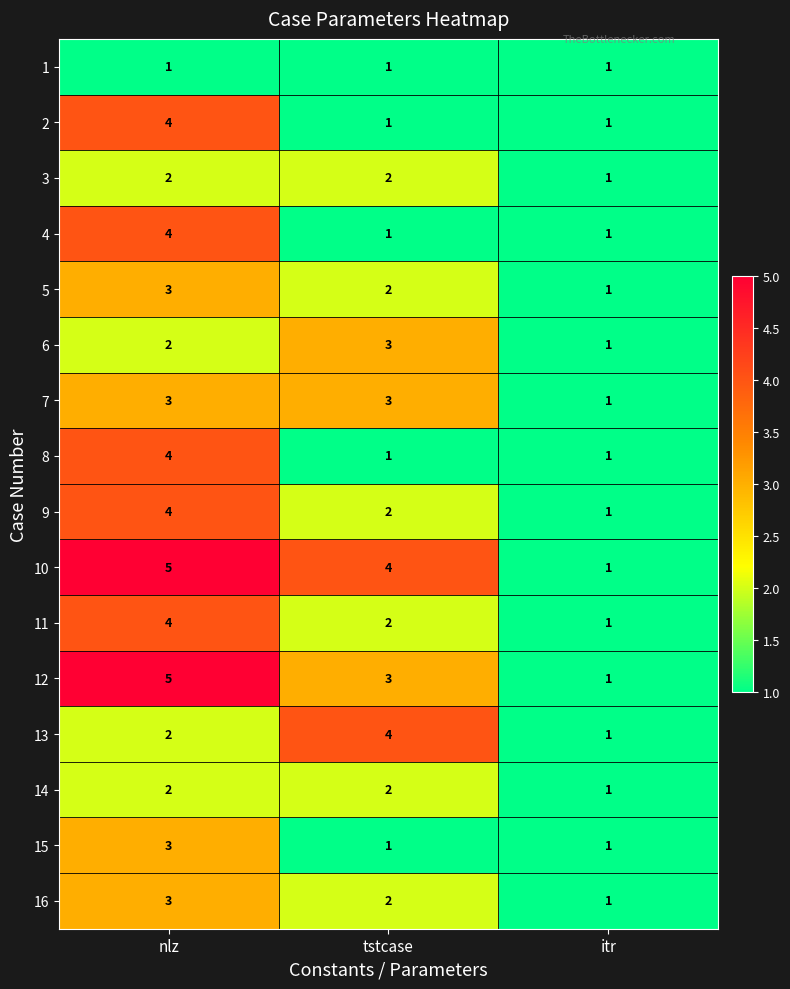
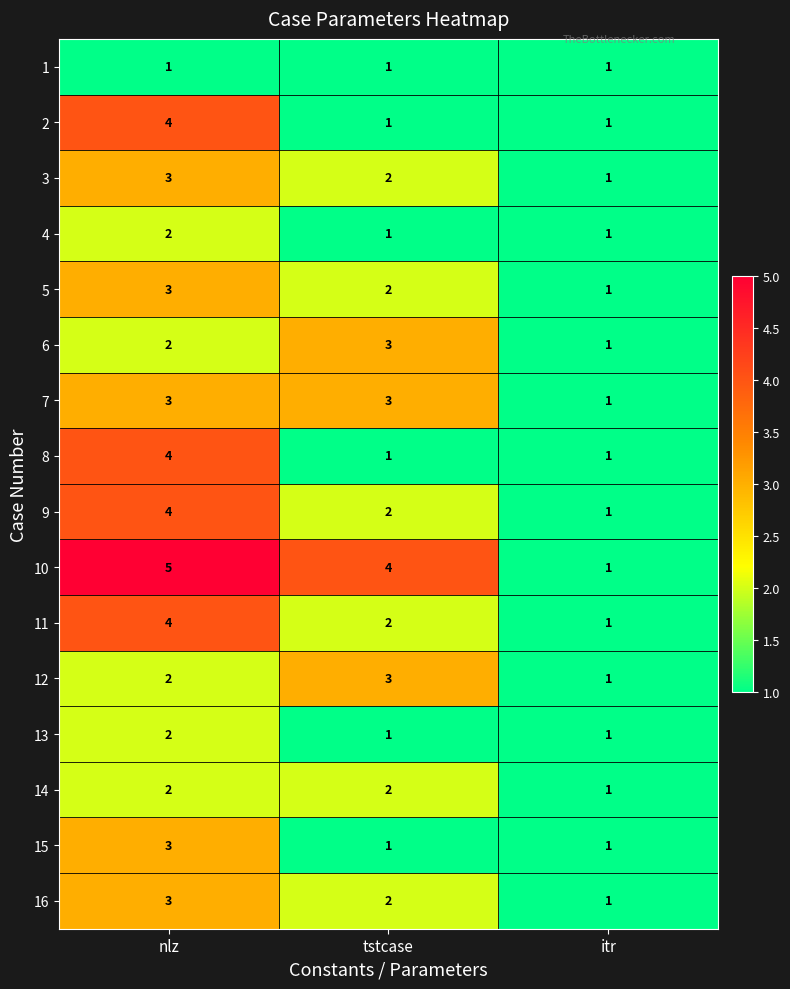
  {
    "1": {
      "nlz": 1,
      "tstcase": 1,
      "itr": 1
    },
    "2": {
      "nlz": 4,
      "tstcase": 1,
      "itr": 1
    },
    "3": {
-     "nlz": 2,
+     "nlz": 3,
      "tstcase": 2,
      "itr": 1
    },
    "4": {
-     "nlz": 4,
+     "nlz": 2,
      "tstcase": 1,
      "itr": 1
    },
    "5": {
      "nlz": 3,
      "tstcase": 2,
      "itr": 1
    },
    "6": {
      "nlz": 2,
      "tstcase": 3,
      "itr": 1
    },
    "7": {
      "nlz": 3,
      "tstcase": 3,
      "itr": 1
    },
    "8": {
      "nlz": 4,
      "tstcase": 1,
      "itr": 1
    },
    "9": {
      "nlz": 4,
      "tstcase": 2,
      "itr": 1
    },
    "10": {
      "nlz": 5,
      "tstcase": 4,
      "itr": 1
    },
    "11": {
      "nlz": 4,
      "tstcase": 2,
      "itr": 1
    },
    "12": {
-     "nlz": 5,
+     "nlz": 2,
      "tstcase": 3,
      "itr": 1
    },
    "13": {
      "nlz": 2,
-     "tstcase": 4,
+     "tstcase": 1,
      "itr": 1
    },
    "14": {
      "nlz": 2,
      "tstcase": 2,
      "itr": 1
    },
    "15": {
      "nlz": 3,
      "tstcase": 1,
      "itr": 1
    },
    "16": {
      "nlz": 3,
      "tstcase": 2,
      "itr": 1
    }
  }
